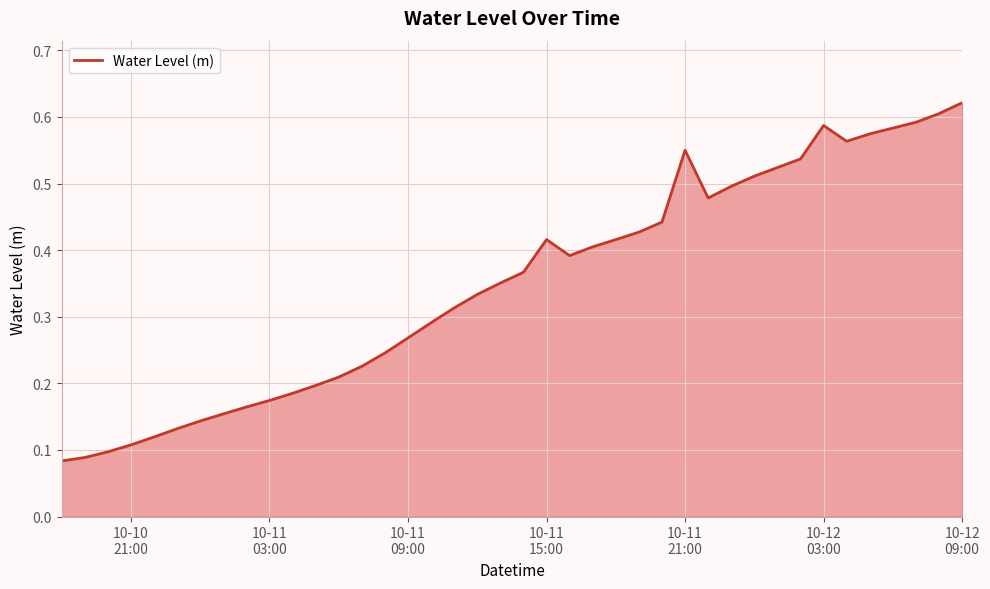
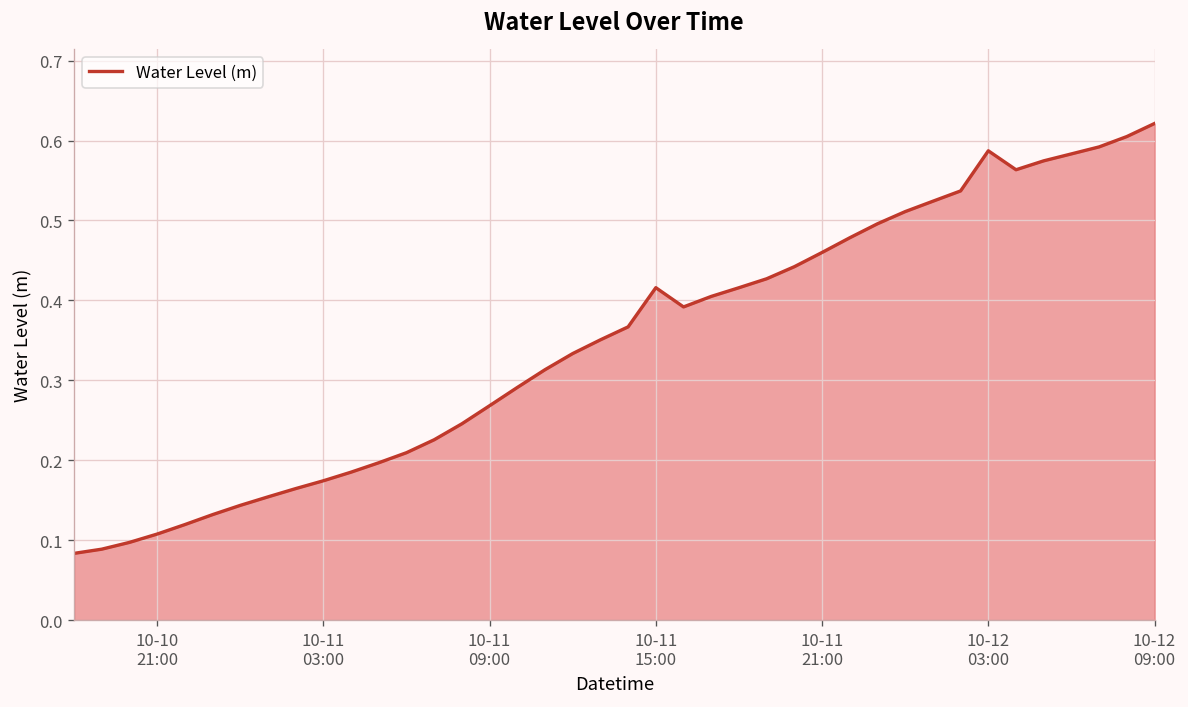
  {
    "10-10 21:00": 0.11,
    "10-11 03:00": 0.17,
    "10-11 09:00": 0.27,
    "10-11 15:00": 0.42,
-   "10-11 21:00": 0.55,
+   "10-11 21:00": 0.46,
    "10-12 03:00": 0.59,
    "10-12 09:00": 0.62
  }
